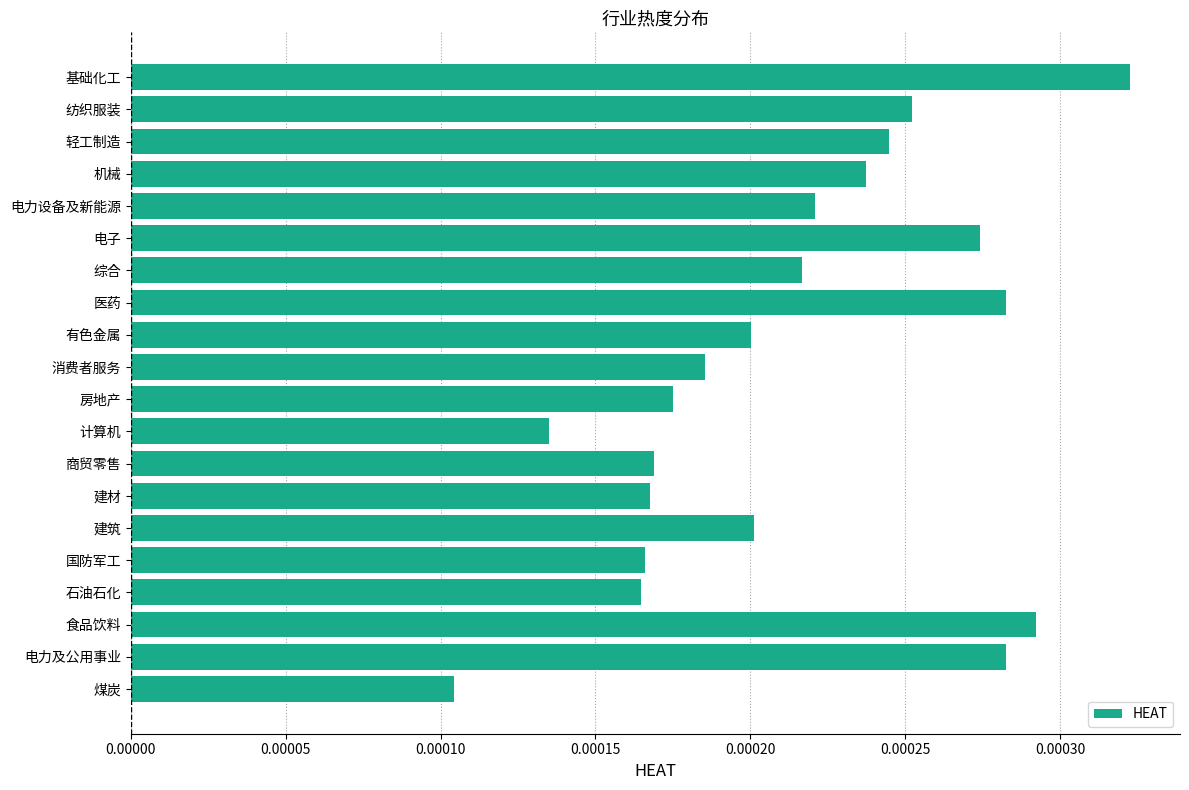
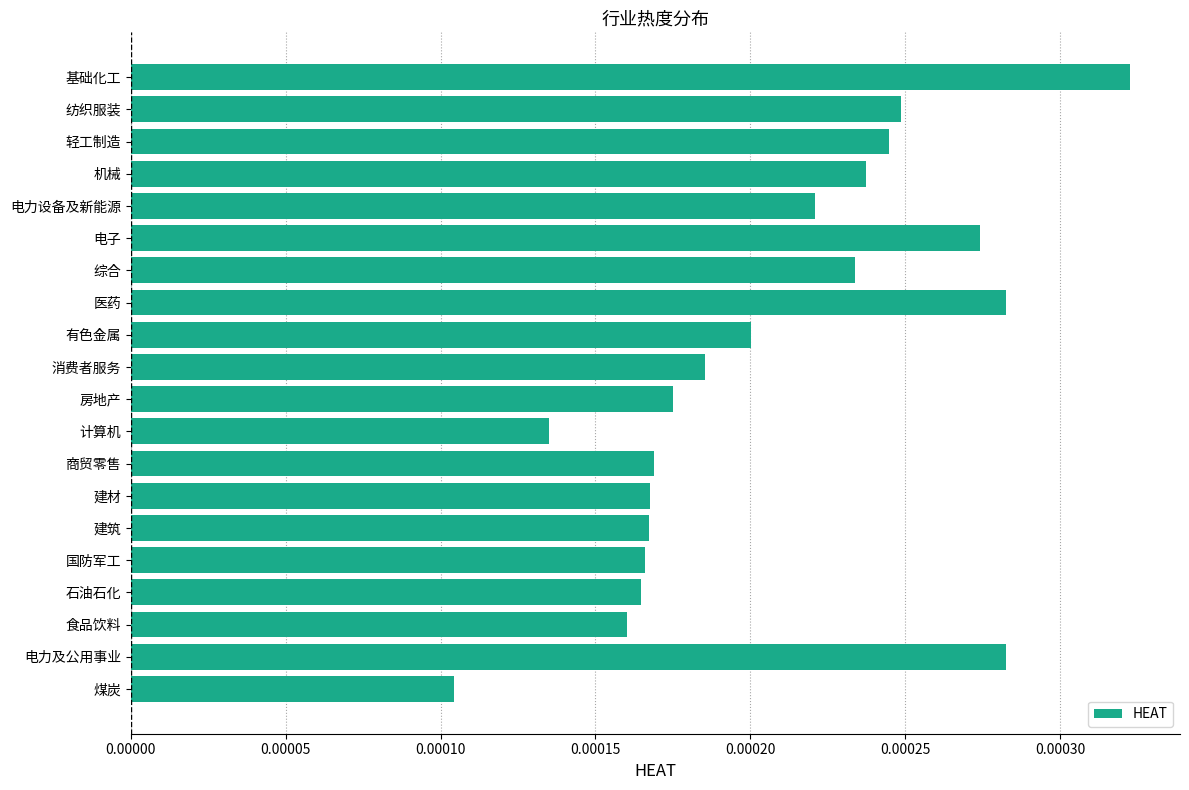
  {
    "基础化工": 0.000323,
-   "纺织服装": 0.000252,
+   "纺织服装": 0.000249,
    "轻工制造": 0.000245,
    "机械": 0.000237,
    "电力设备及新能源": 0.000221,
    "电子": 0.000274,
-   "综合": 0.000217,
+   "综合": 0.000234,
    "医药": 0.000283,
    "有色金属": 0.000200,
    "消费者服务": 0.000185,
    "房地产": 0.000175,
    "计算机": 0.000135,
    "商贸零售": 0.000169,
    "建材": 0.000168,
-   "建筑": 0.000201,
+   "建筑": 0.000167,
    "国防军工": 0.000166,
    "石油石化": 0.000165,
-   "食品饮料": 0.000292,
+   "食品饮料": 0.000160,
    "电力及公用事业": 0.000283,
    "煤炭": 0.000104
  }
